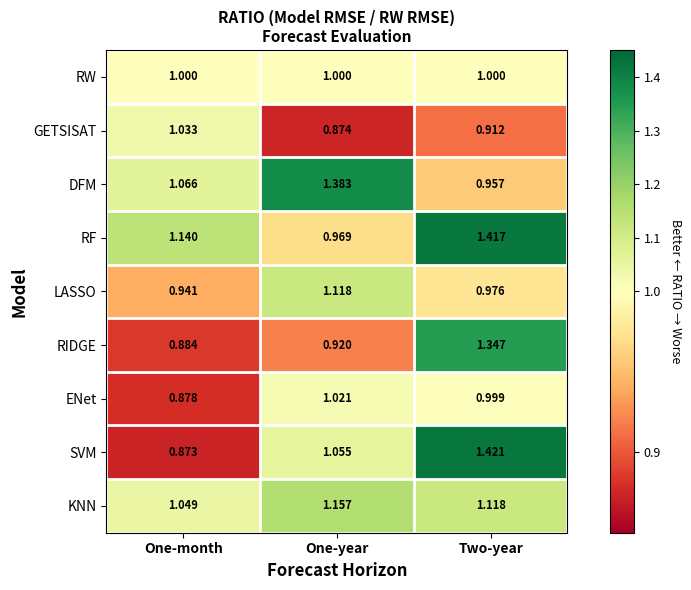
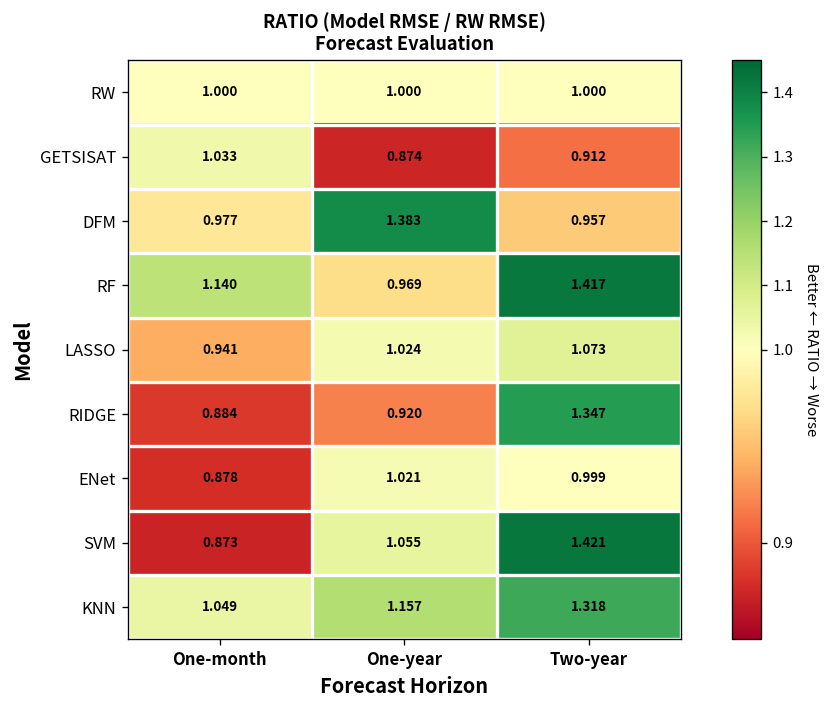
  {
    "RW": {
      "One-month": 1.000,
      "One-year": 1.000,
      "Two-year": 1.000
    },
    "GETSISAT": {
      "One-month": 1.033,
      "One-year": 0.874,
      "Two-year": 0.912
    },
    "DFM": {
-     "One-month": 1.066,
+     "One-month": 0.977,
      "One-year": 1.383,
      "Two-year": 0.957
    },
    "RF": {
      "One-month": 1.140,
      "One-year": 0.969,
      "Two-year": 1.417
    },
    "LASSO": {
      "One-month": 0.941,
-     "One-year": 1.118,
-     "Two-year": 0.976
+     "One-year": 1.024,
+     "Two-year": 1.073
    },
    "RIDGE": {
      "One-month": 0.884,
      "One-year": 0.920,
      "Two-year": 1.347
    },
    "ENet": {
      "One-month": 0.878,
      "One-year": 1.021,
      "Two-year": 0.999
    },
    "SVM": {
      "One-month": 0.873,
      "One-year": 1.055,
      "Two-year": 1.421
    },
    "KNN": {
      "One-month": 1.049,
      "One-year": 1.157,
-     "Two-year": 1.118
+     "Two-year": 1.318
    }
  }
